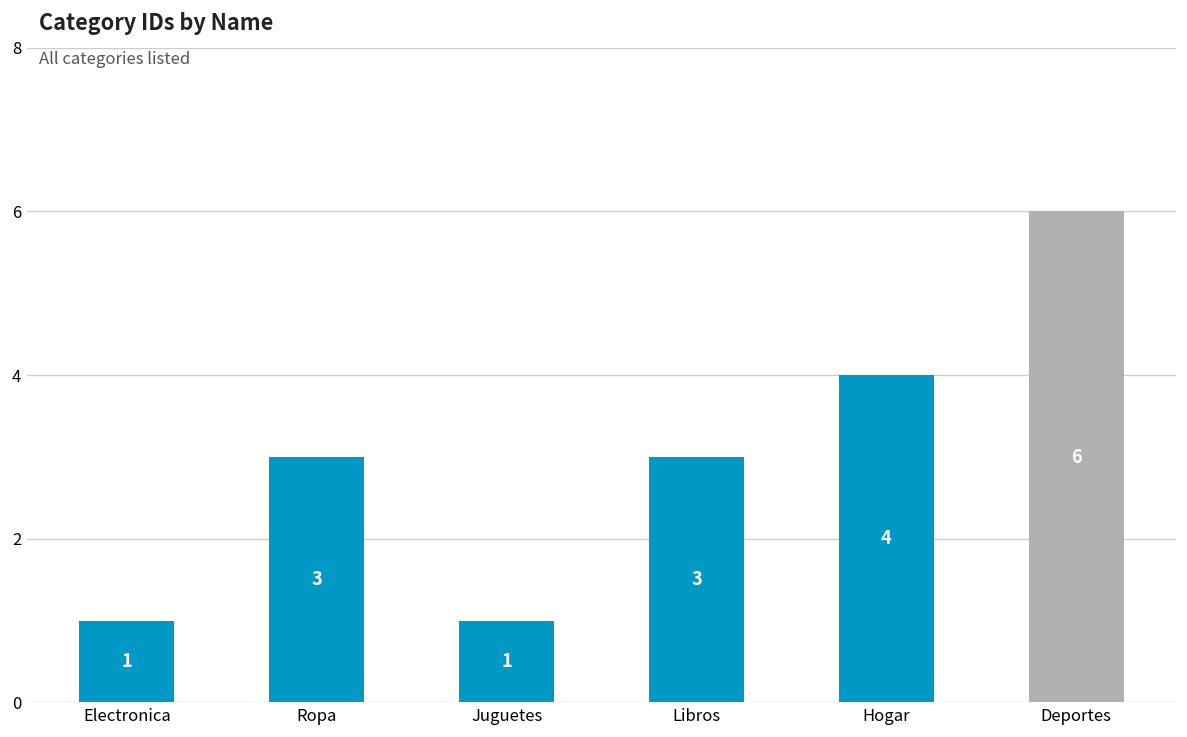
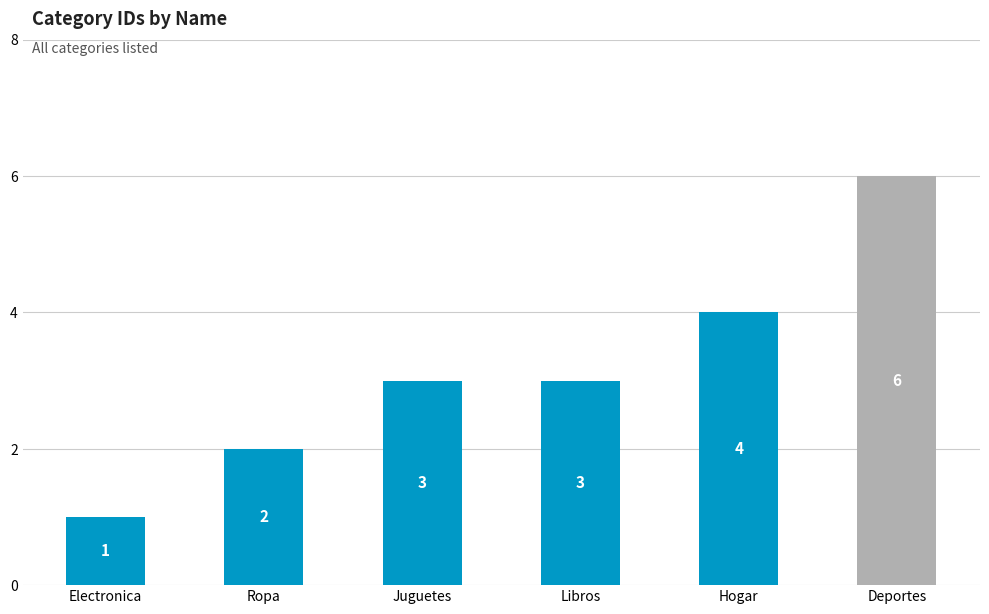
  {
    "Electronica": 1,
-   "Ropa": 3,
-   "Juguetes": 1,
+   "Ropa": 2,
+   "Juguetes": 3,
    "Libros": 3,
    "Hogar": 4,
    "Deportes": 6
  }
